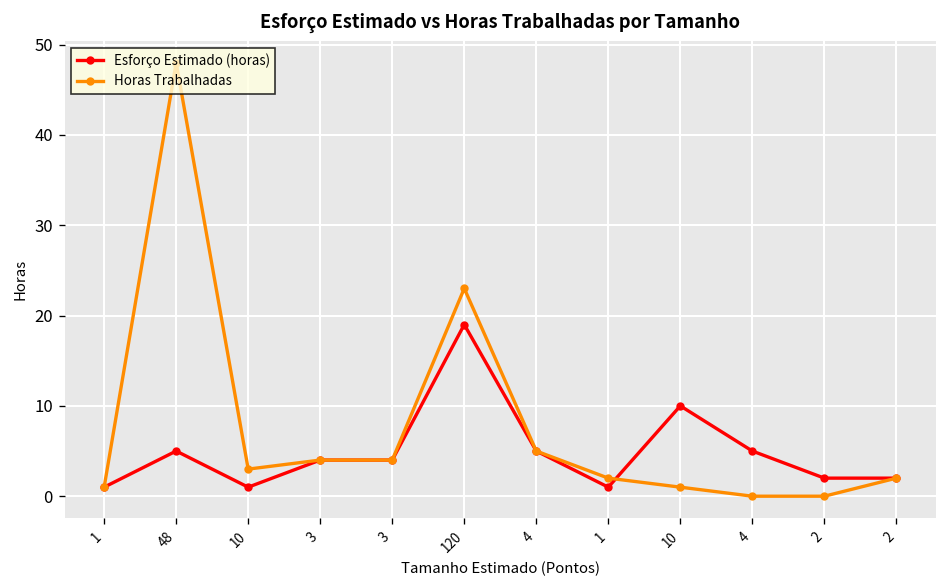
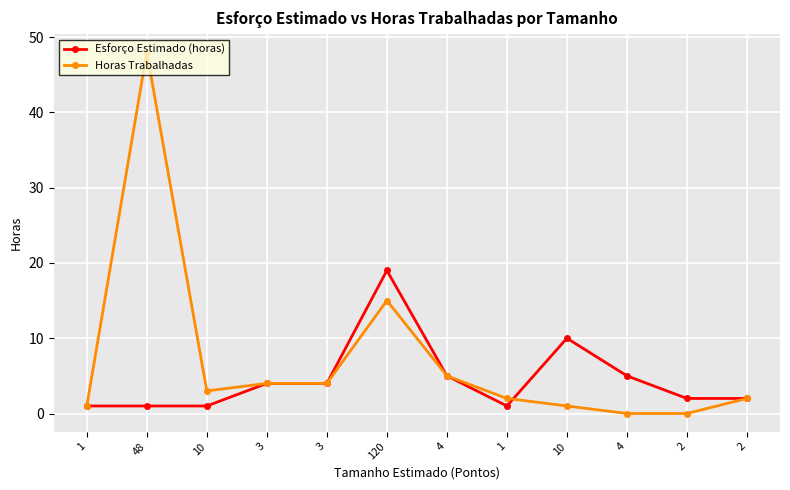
  {
    "Esforço Estimado (horas)": {
-     "48": 5,
+     "48": 1,
      "120": 19
    },
    "Horas Trabalhadas": {
-     "120": 23
+     "120": 15
    }
  }
